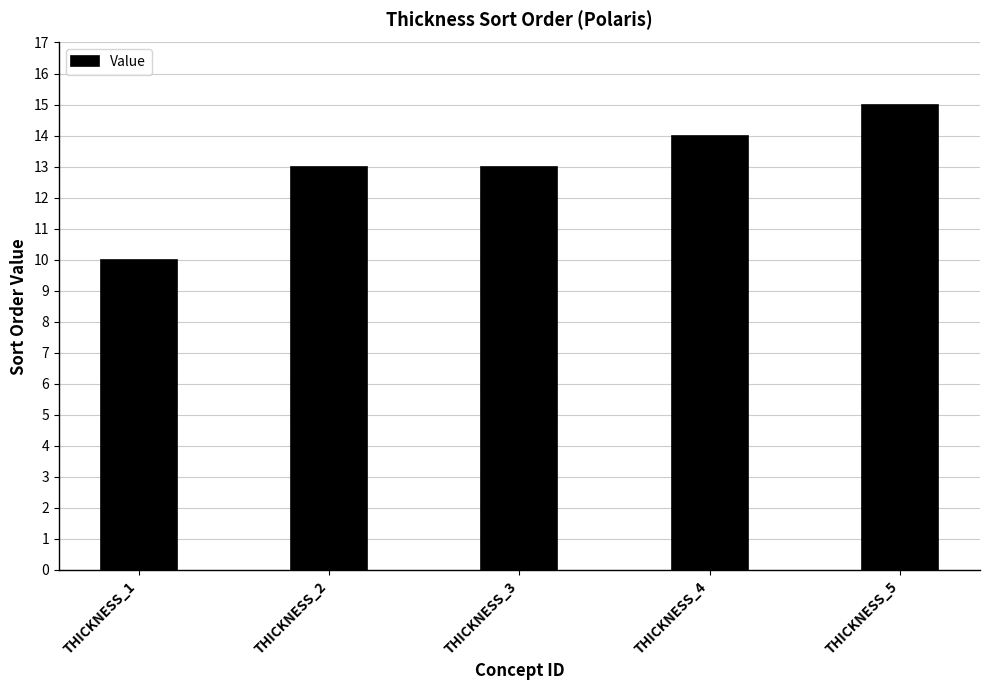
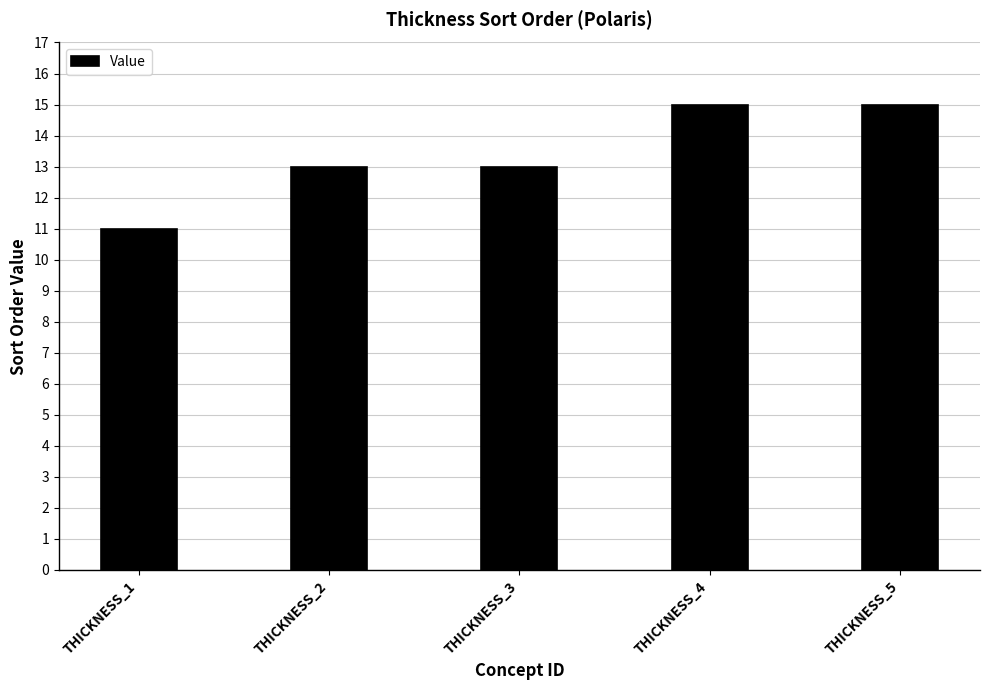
  {
-   "THICKNESS_1": 10,
+   "THICKNESS_1": 11,
    "THICKNESS_2": 13,
    "THICKNESS_3": 13,
-   "THICKNESS_4": 14,
+   "THICKNESS_4": 15,
    "THICKNESS_5": 15
  }
